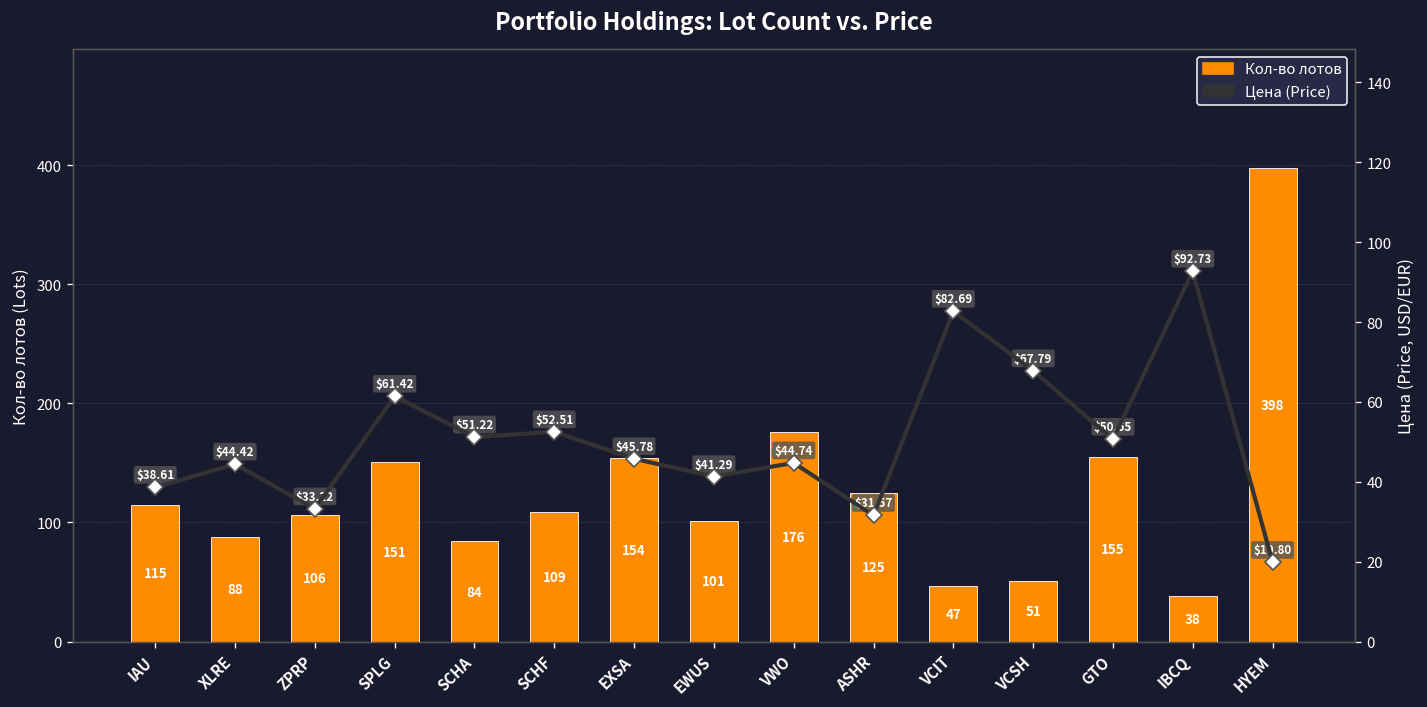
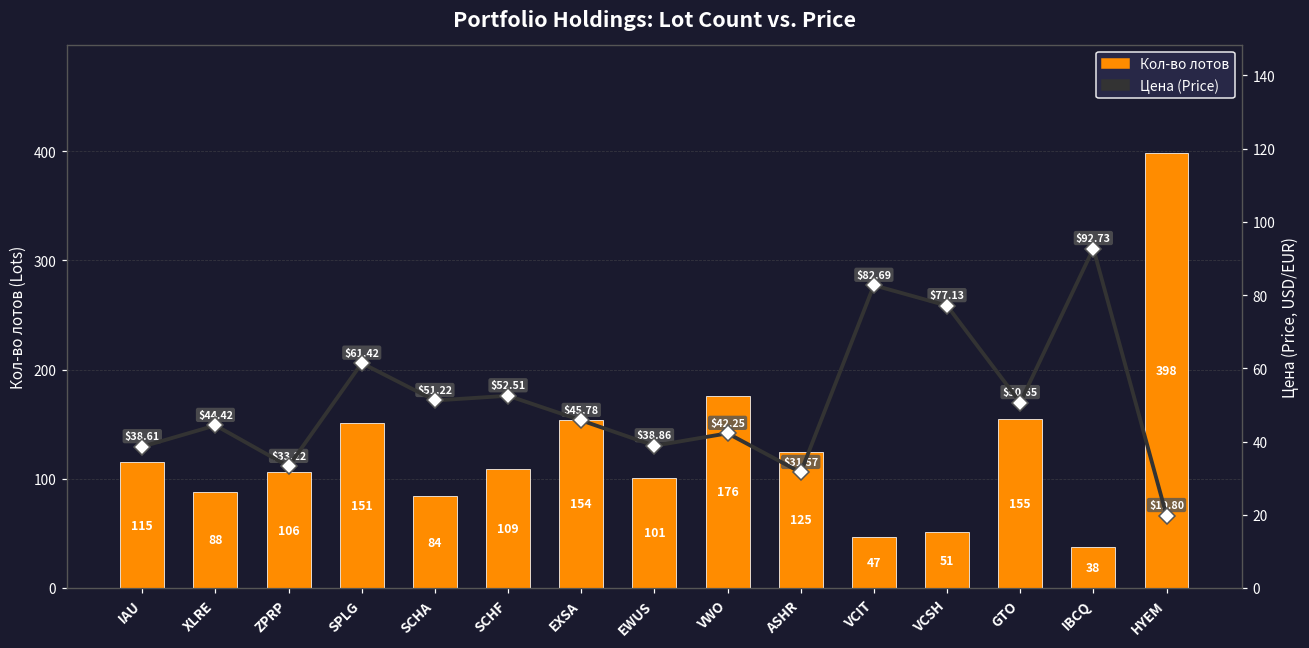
  {
    "Кол-во лотов": {
      "IAU": "115",
      "XLRE": "88",
      "ZPRP": "106",
      "SPLG": "151",
      "SCHA": "84",
      "SCHF": "109",
      "EXSA": "154",
      "EWUS": "101",
      "VWO": "176",
      "ASHR": "125",
      "VCIT": "47",
      "VCSH": "51",
      "GTO": "155",
      "IBCQ": "38",
      "HYEM": "398"
    },
    "Цена (Price)": {
-     "EWUS": "$41.29",
-     "VWO": "$44.74",
-     "VCSH": "$67.79"
+     "EWUS": "$38.86",
+     "VWO": "$42.25",
+     "VCSH": "$77.13"
    }
  }
